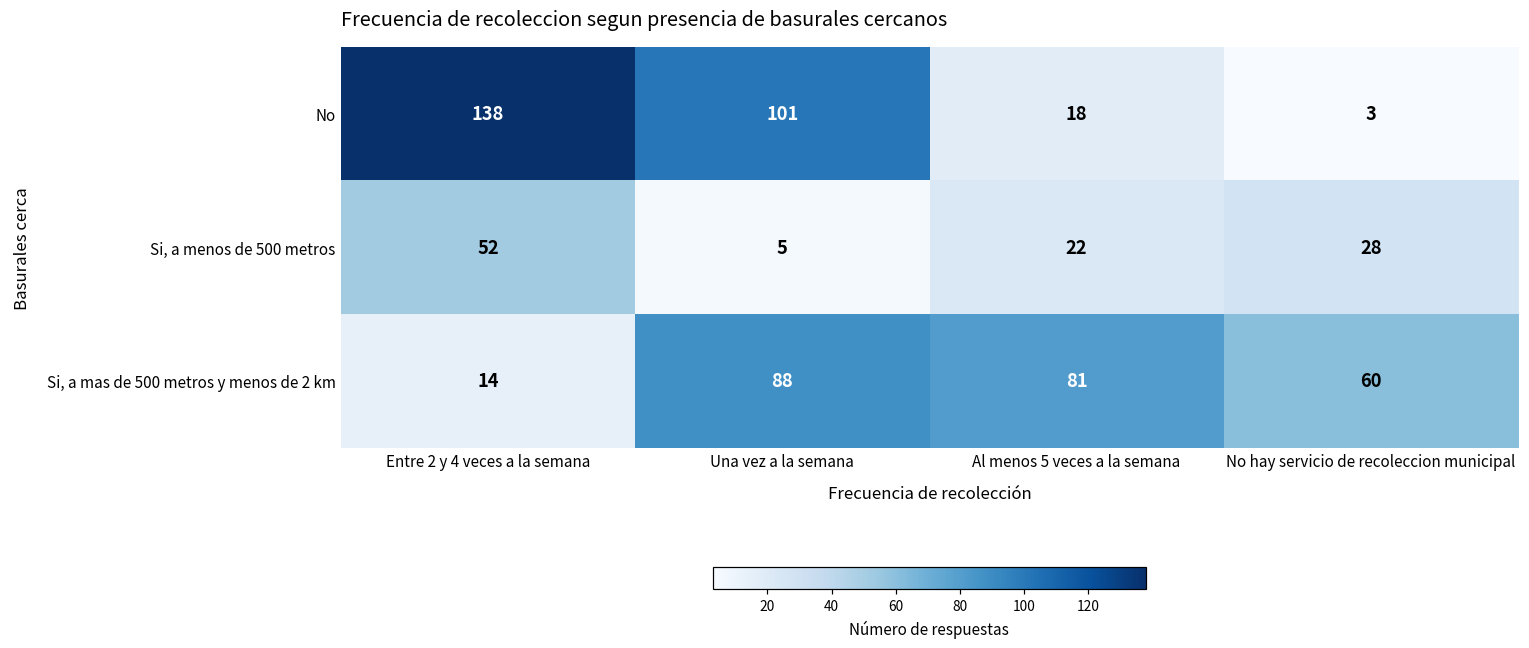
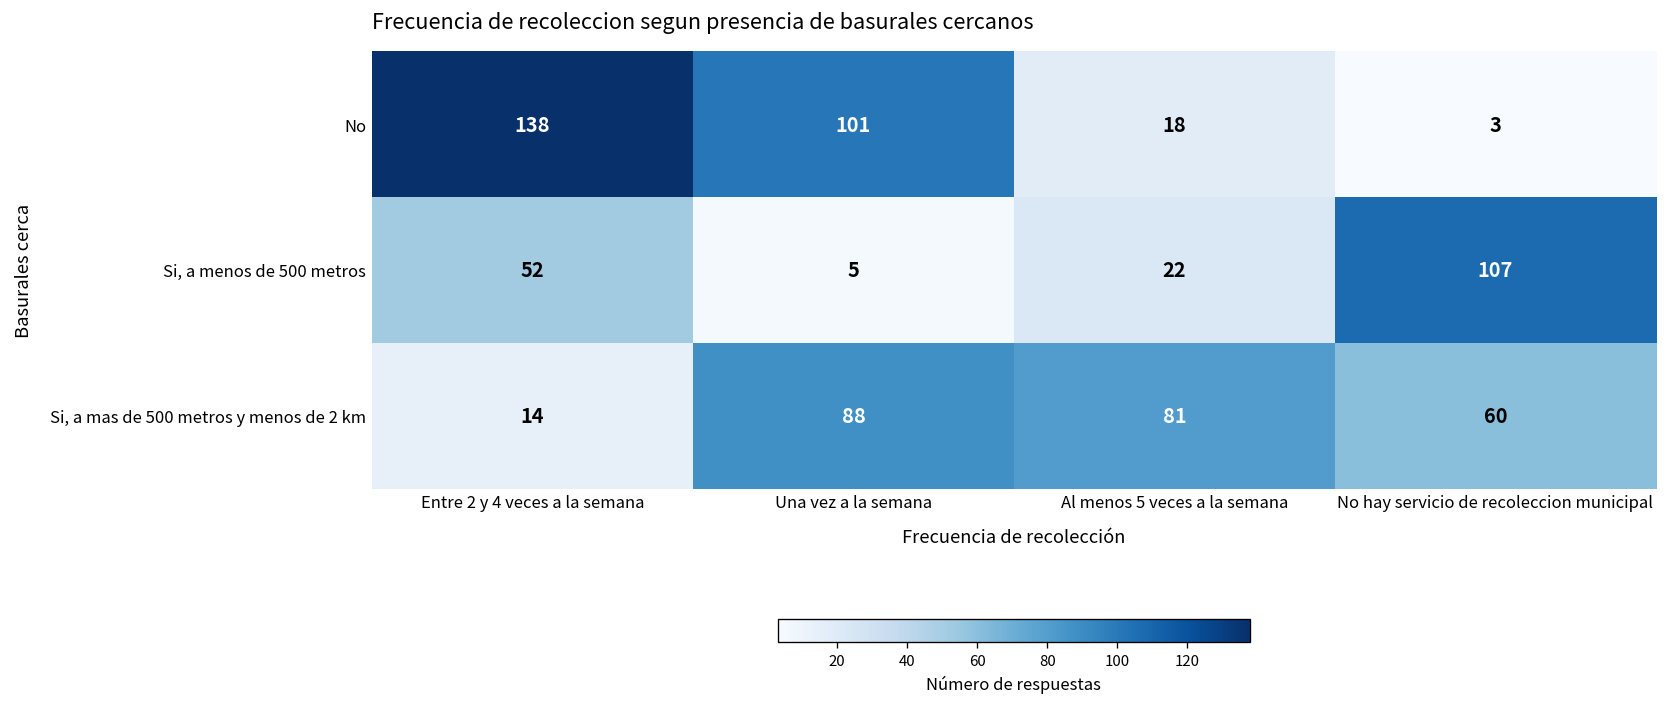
  {
    "No": {
      "Entre 2 y 4 veces a la semana": 138,
      "Una vez a la semana": 101,
      "Al menos 5 veces a la semana": 18,
      "No hay servicio de recoleccion municipal": 3
    },
    "Si, a menos de 500 metros": {
      "Entre 2 y 4 veces a la semana": 52,
      "Una vez a la semana": 5,
      "Al menos 5 veces a la semana": 22,
-     "No hay servicio de recoleccion municipal": 28
+     "No hay servicio de recoleccion municipal": 107
    },
    "Si, a mas de 500 metros y menos de 2 km": {
      "Entre 2 y 4 veces a la semana": 14,
      "Una vez a la semana": 88,
      "Al menos 5 veces a la semana": 81,
      "No hay servicio de recoleccion municipal": 60
    }
  }
